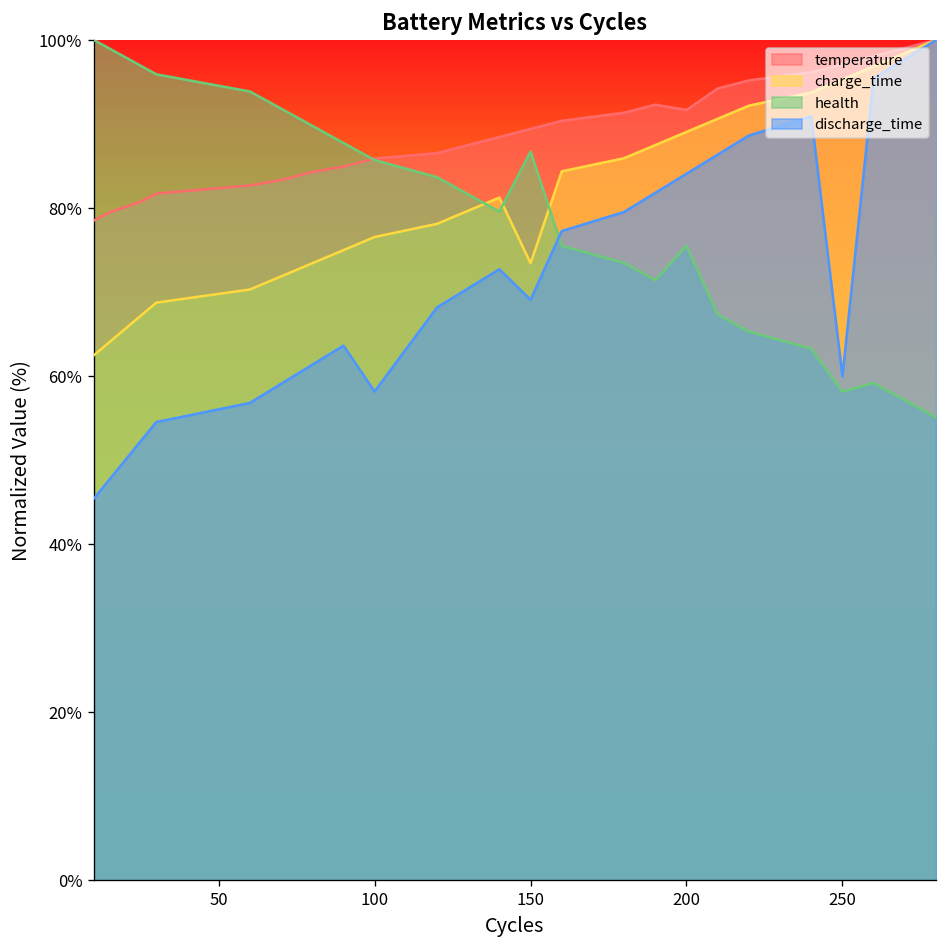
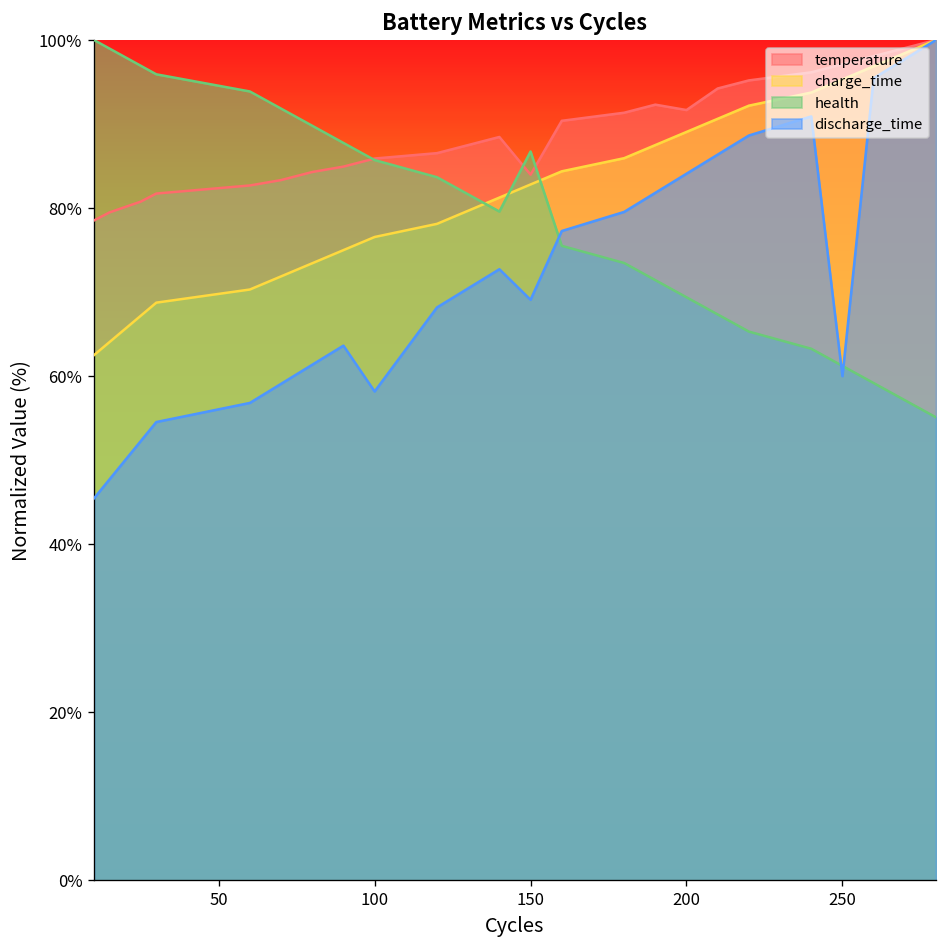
  {
    "temperature": {
-     "150": "89%",
+     "150": "84%",
      "200": "92%"
    },
    "charge_time": {
      "100": "77%",
-     "150": "73%",
+     "150": "83%",
      "200": "89%"
    },
    "health": {
      "150": "87%",
-     "200": "76%",
-     "250": "58%"
+     "200": "69%",
+     "250": "61%"
    },
    "discharge_time": {
      "100": "58%",
      "150": "69%",
      "200": "84%",
      "250": "60%"
    }
  }
